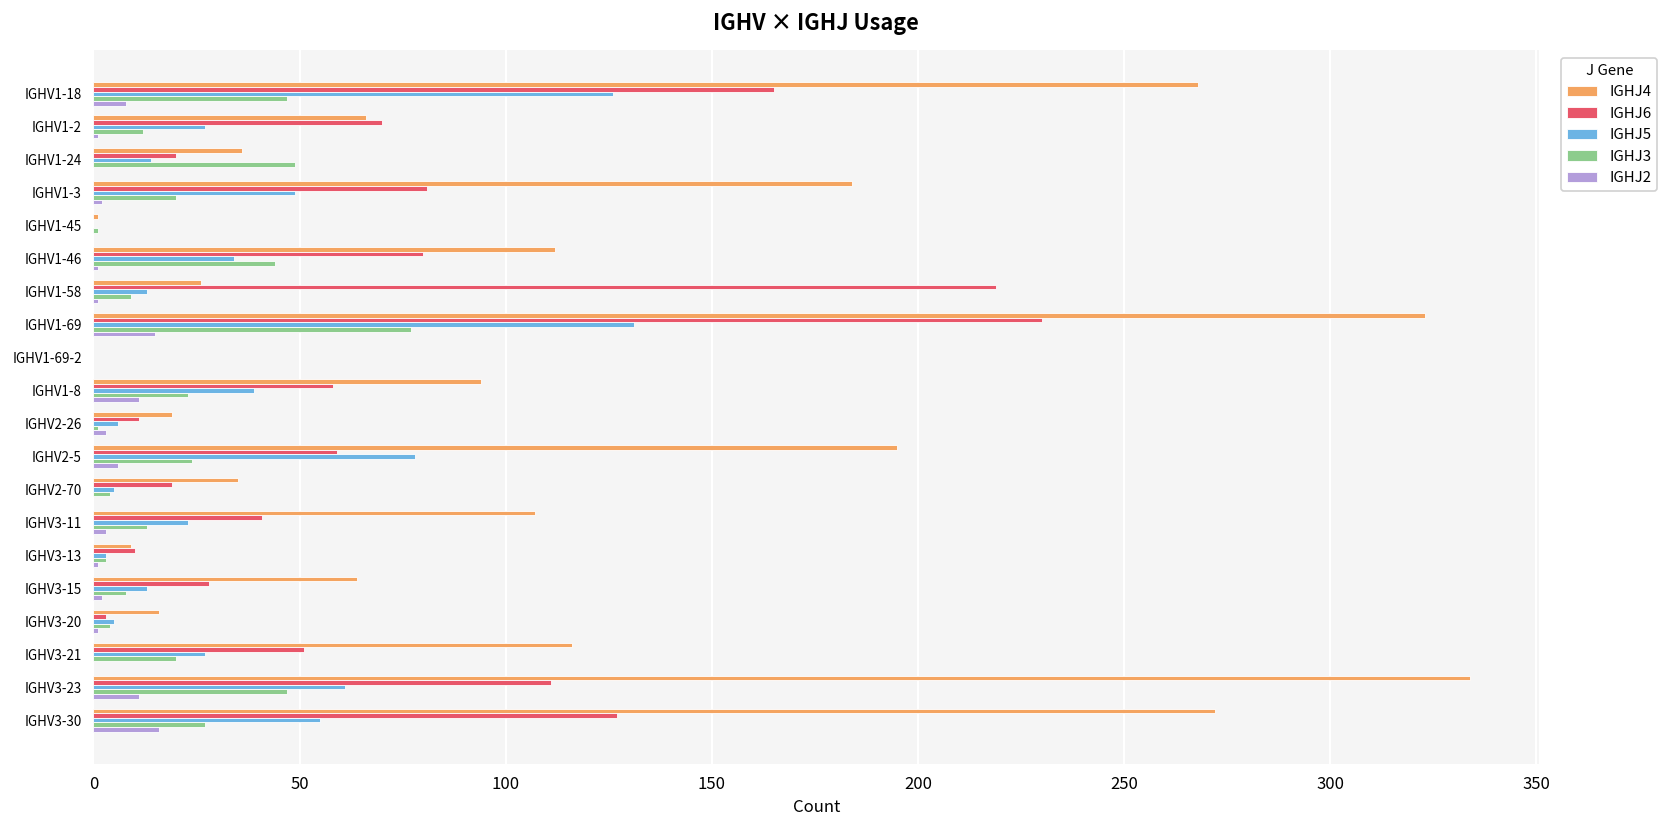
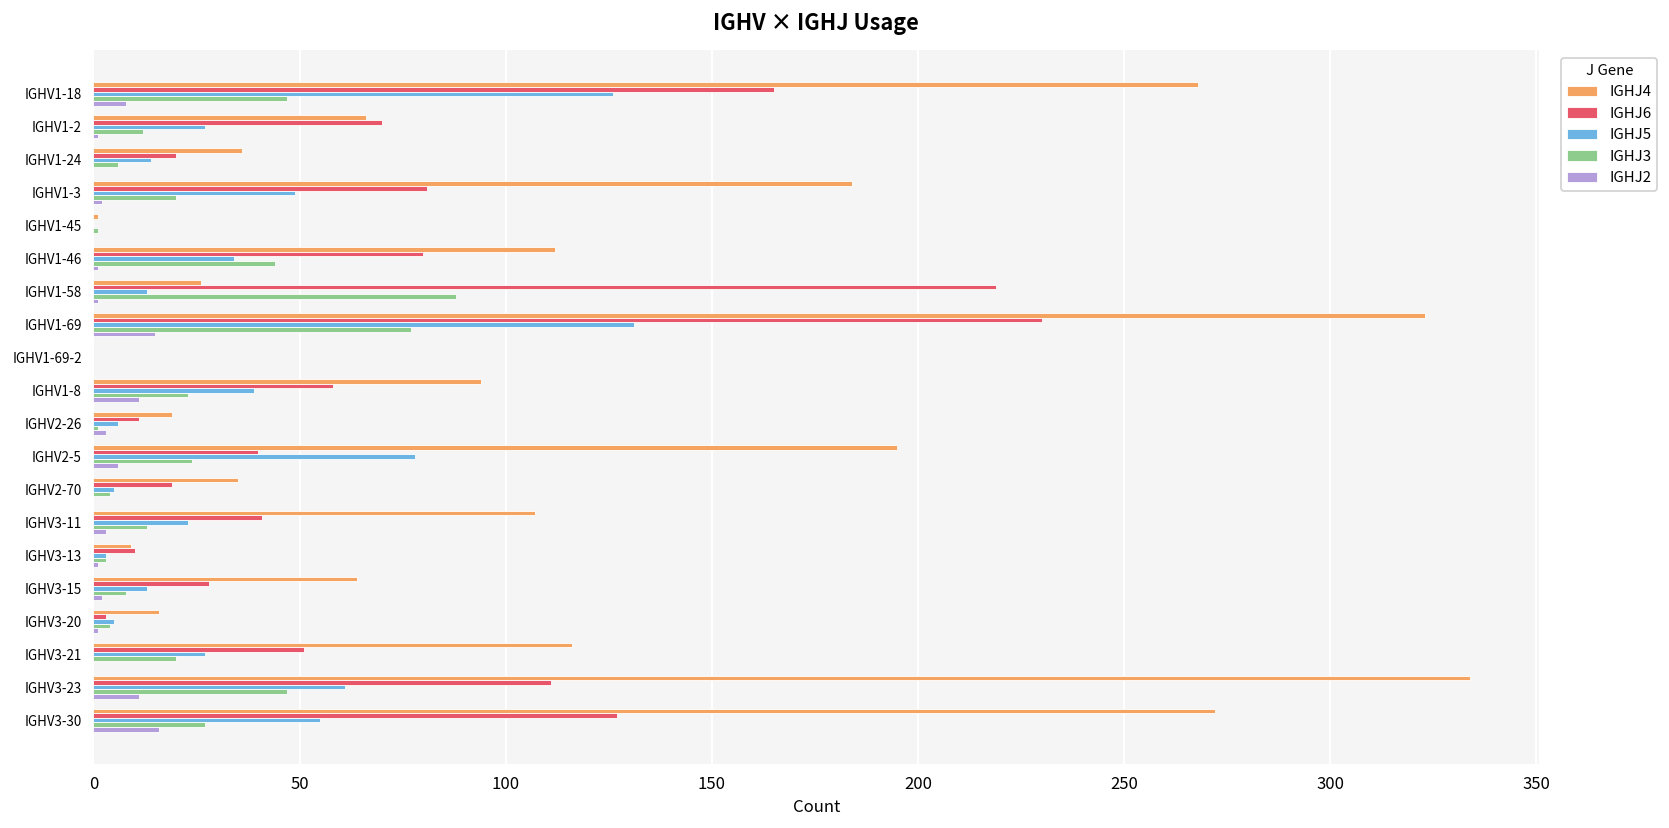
  {
    "IGHJ4": {
      "IGHV1-18": 268,
      "IGHV1-2": 66,
      "IGHV1-24": 36,
      "IGHV1-3": 184,
      "IGHV1-45": 1,
      "IGHV1-46": 112,
      "IGHV1-58": 26,
      "IGHV1-69": 323,
      "IGHV1-69-2": 0,
      "IGHV1-8": 94,
      "IGHV2-26": 19,
      "IGHV2-5": 195,
      "IGHV2-70": 35,
      "IGHV3-11": 107,
      "IGHV3-13": 9,
      "IGHV3-15": 64,
      "IGHV3-20": 16,
      "IGHV3-21": 116,
      "IGHV3-23": 334,
      "IGHV3-30": 272
    },
    "IGHJ6": {
      "IGHV1-18": 165,
      "IGHV1-2": 70,
      "IGHV1-24": 20,
      "IGHV1-3": 81,
      "IGHV1-45": 0,
      "IGHV1-46": 80,
      "IGHV1-58": 219,
      "IGHV1-69": 230,
      "IGHV1-69-2": 0,
      "IGHV1-8": 58,
      "IGHV2-26": 11,
-     "IGHV2-5": 59,
+     "IGHV2-5": 40,
      "IGHV2-70": 19,
      "IGHV3-11": 41,
      "IGHV3-13": 10,
      "IGHV3-15": 28,
      "IGHV3-20": 3,
      "IGHV3-21": 51,
      "IGHV3-23": 111,
      "IGHV3-30": 127
    },
    "IGHJ5": {
      "IGHV1-18": 126,
      "IGHV1-2": 27,
      "IGHV1-24": 14,
      "IGHV1-3": 49,
      "IGHV1-45": 0,
      "IGHV1-46": 34,
      "IGHV1-58": 13,
      "IGHV1-69": 131,
      "IGHV1-69-2": 0,
      "IGHV1-8": 39,
      "IGHV2-26": 6,
      "IGHV2-5": 78,
      "IGHV2-70": 5,
      "IGHV3-11": 23,
      "IGHV3-13": 3,
      "IGHV3-15": 13,
      "IGHV3-20": 5,
      "IGHV3-21": 27,
      "IGHV3-23": 61,
      "IGHV3-30": 55
    },
    "IGHJ3": {
      "IGHV1-18": 47,
      "IGHV1-2": 12,
-     "IGHV1-24": 49,
+     "IGHV1-24": 6,
      "IGHV1-3": 20,
      "IGHV1-45": 1,
      "IGHV1-46": 44,
-     "IGHV1-58": 9,
+     "IGHV1-58": 88,
      "IGHV1-69": 77,
      "IGHV1-69-2": 0,
      "IGHV1-8": 23,
      "IGHV2-26": 1,
      "IGHV2-5": 24,
      "IGHV2-70": 4,
      "IGHV3-11": 13,
      "IGHV3-13": 3,
      "IGHV3-15": 8,
      "IGHV3-20": 4,
      "IGHV3-21": 20,
      "IGHV3-23": 47,
      "IGHV3-30": 27
    },
    "IGHJ2": {
      "IGHV1-18": 8,
      "IGHV1-2": 1,
      "IGHV1-24": 0,
      "IGHV1-3": 2,
      "IGHV1-45": 0,
      "IGHV1-46": 1,
      "IGHV1-58": 1,
      "IGHV1-69": 15,
      "IGHV1-69-2": 0,
      "IGHV1-8": 11,
      "IGHV2-26": 3,
      "IGHV2-5": 6,
      "IGHV2-70": 0,
      "IGHV3-11": 3,
      "IGHV3-13": 1,
      "IGHV3-15": 2,
      "IGHV3-20": 1,
      "IGHV3-21": 0,
      "IGHV3-23": 11,
      "IGHV3-30": 16
    }
  }
